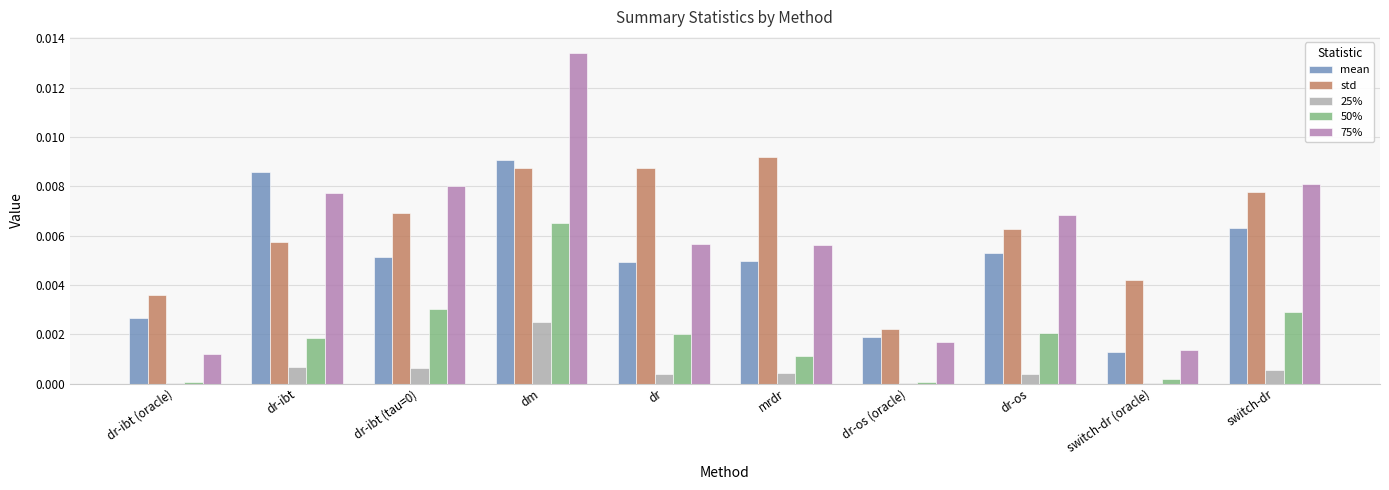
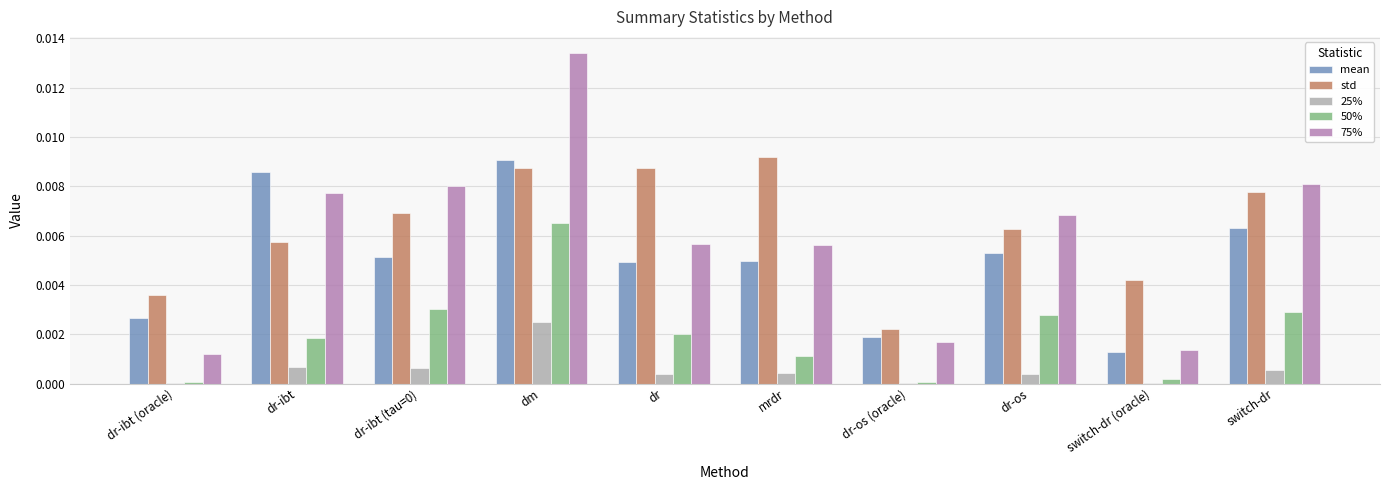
  {
    "mean": {
      "dr-ibt (oracle)": 0.0027,
      "dr-ibt": 0.0086,
      "dr-ibt (tau=0)": 0.0051,
      "dm": 0.0091,
      "dr": 0.0049,
      "mrdr": 0.0050,
      "dr-os (oracle)": 0.0019,
      "dr-os": 0.0053,
      "switch-dr (oracle)": 0.0013,
      "switch-dr": 0.0063
    },
    "std": {
      "dr-ibt (oracle)": 0.0036,
      "dr-ibt": 0.0057,
      "dr-ibt (tau=0)": 0.0069,
      "dm": 0.0088,
      "dr": 0.0087,
      "mrdr": 0.0092,
      "dr-os (oracle)": 0.0022,
      "dr-os": 0.0063,
      "switch-dr (oracle)": 0.0042,
      "switch-dr": 0.0078
    },
    "50%": {
      "dr-ibt": 0.0018,
      "dr-ibt (tau=0)": 0.0030,
      "dm": 0.0065,
      "dr": 0.0020,
      "mrdr": 0.0011,
-     "dr-os": 0.0021,
+     "dr-os": 0.0028,
      "switch-dr (oracle)": 0.0002,
      "switch-dr": 0.0029
    }
  }
